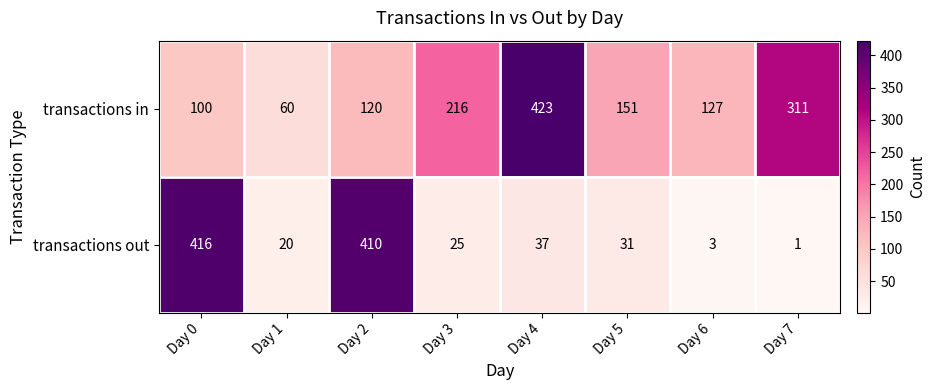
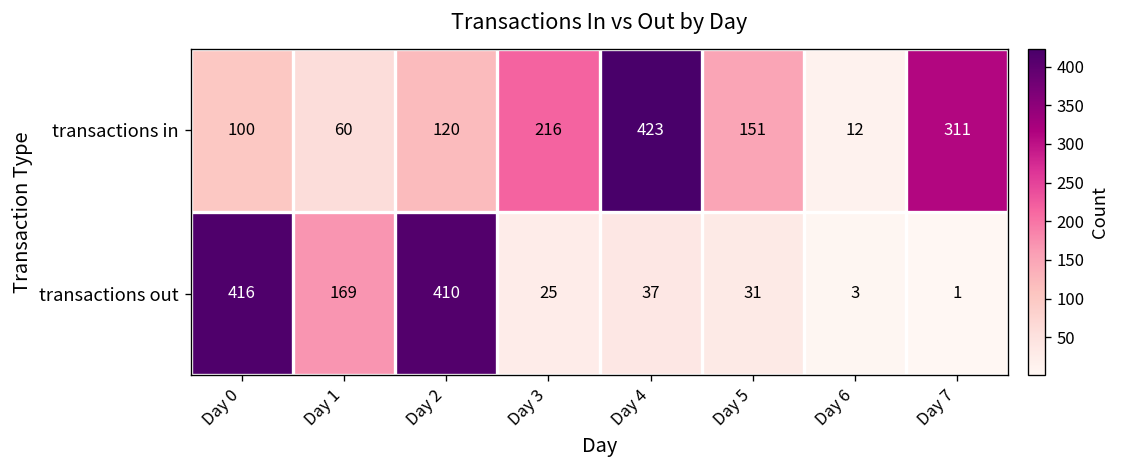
  {
    "transactions in": {
      "Day 0": 100,
      "Day 1": 60,
      "Day 2": 120,
      "Day 3": 216,
      "Day 4": 423,
      "Day 5": 151,
-     "Day 6": 127,
+     "Day 6": 12,
      "Day 7": 311
    },
    "transactions out": {
      "Day 0": 416,
-     "Day 1": 20,
+     "Day 1": 169,
      "Day 2": 410,
      "Day 3": 25,
      "Day 4": 37,
      "Day 5": 31,
      "Day 6": 3,
      "Day 7": 1
    }
  }
